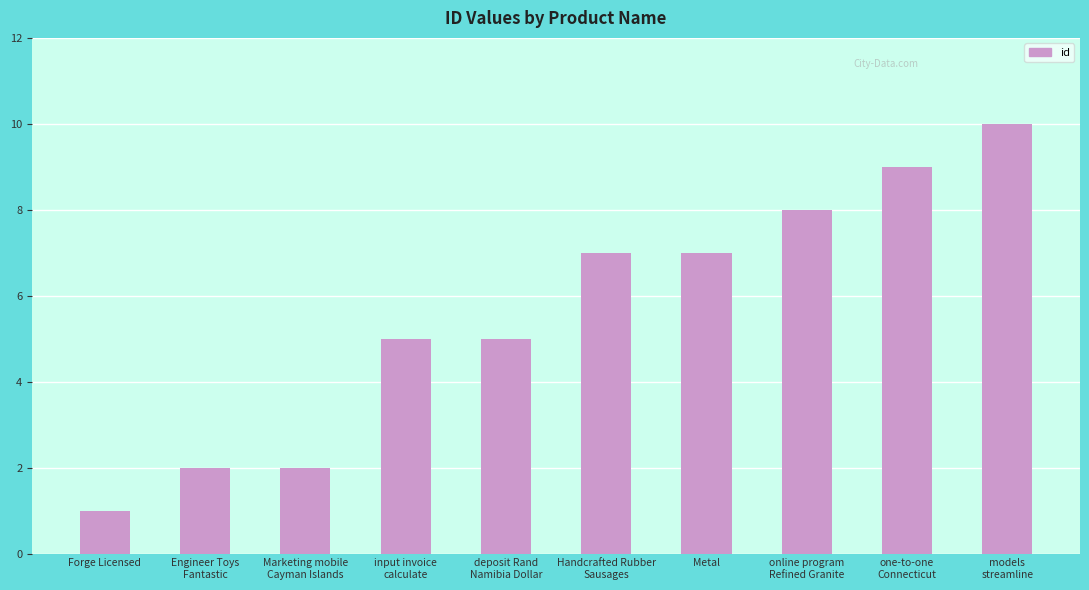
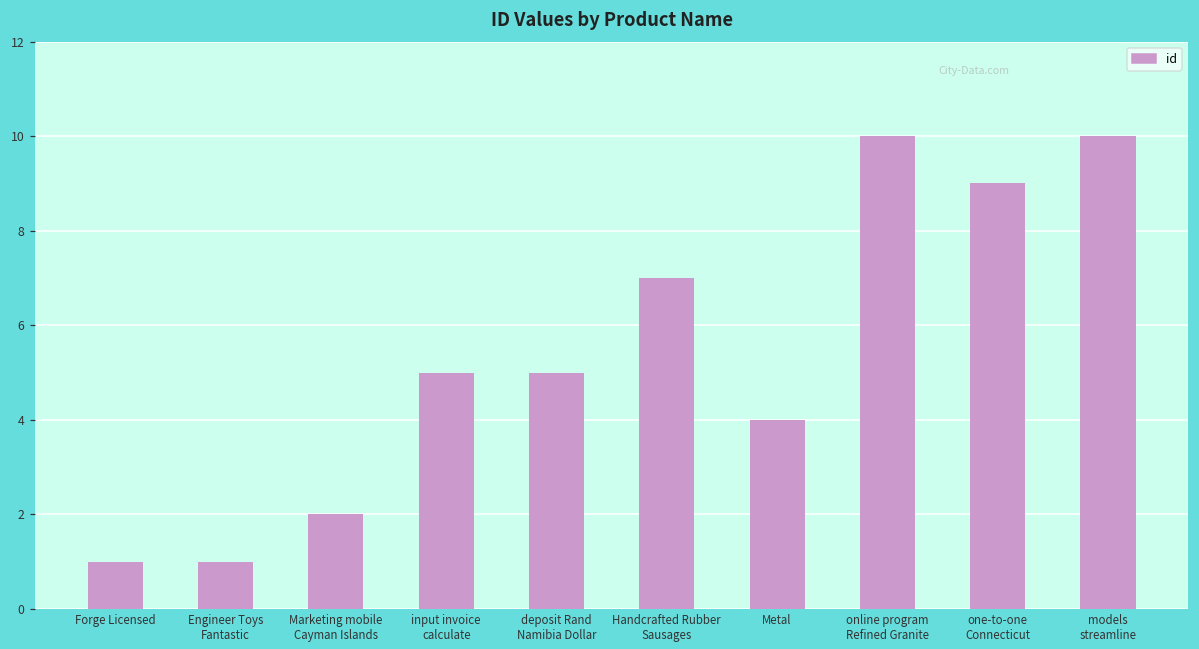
  {
    "Forge Licensed": 1,
-   "Engineer Toys Fantastic": 2,
+   "Engineer Toys Fantastic": 1,
    "Marketing mobile Cayman Islands": 2,
    "input invoice calculate": 5,
    "deposit Rand Namibia Dollar": 5,
    "Handcrafted Rubber Sausages": 7,
-   "Metal": 7,
-   "online program Refined Granite": 8,
+   "Metal": 4,
+   "online program Refined Granite": 10,
    "one-to-one Connecticut": 9,
    "models streamline": 10
  }
